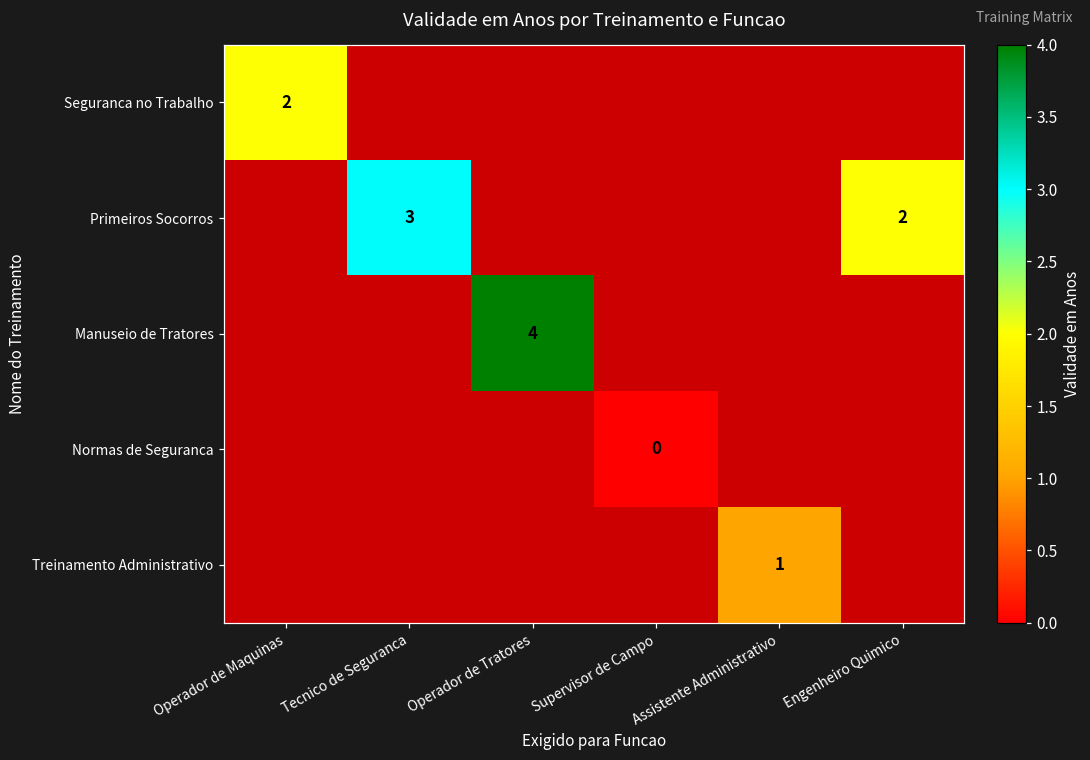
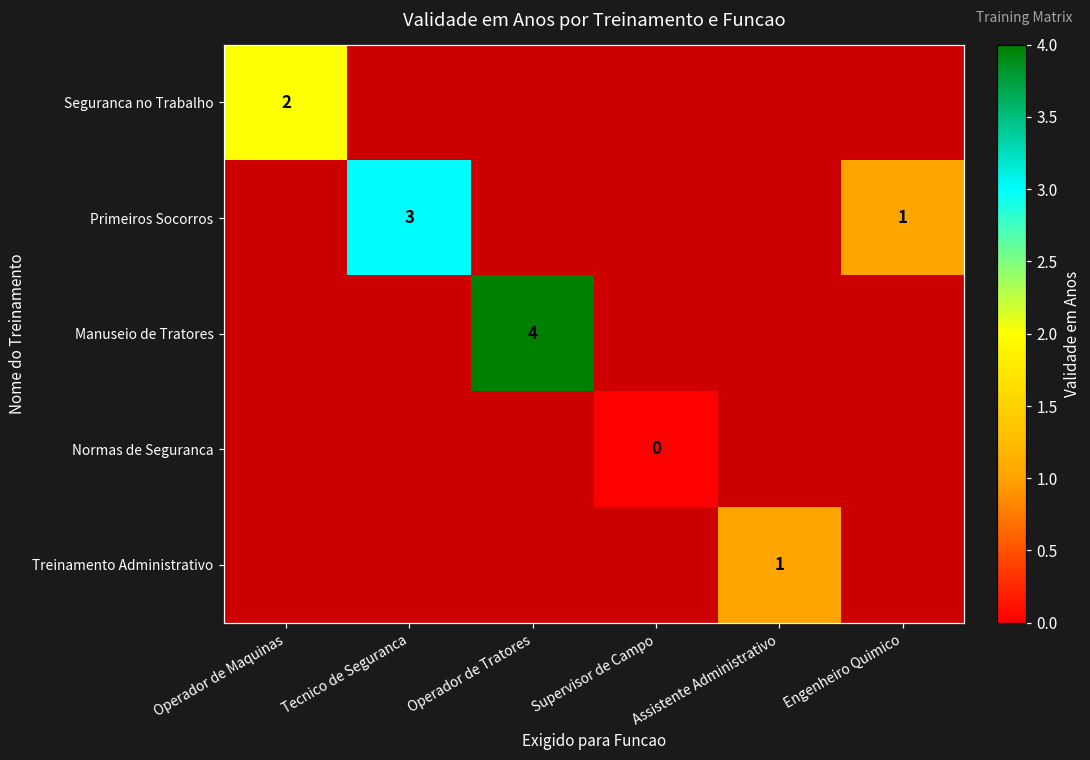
  {
    "Seguranca no Trabalho": {
      "Operador de Maquinas": 2
    },
    "Primeiros Socorros": {
      "Tecnico de Seguranca": 3,
-     "Engenheiro Quimico": 2
+     "Engenheiro Quimico": 1
    },
    "Manuseio de Tratores": {
      "Operador de Tratores": 4
    },
    "Normas de Seguranca": {
      "Supervisor de Campo": 0
    },
    "Treinamento Administrativo": {
      "Assistente Administrativo": 1
    }
  }
